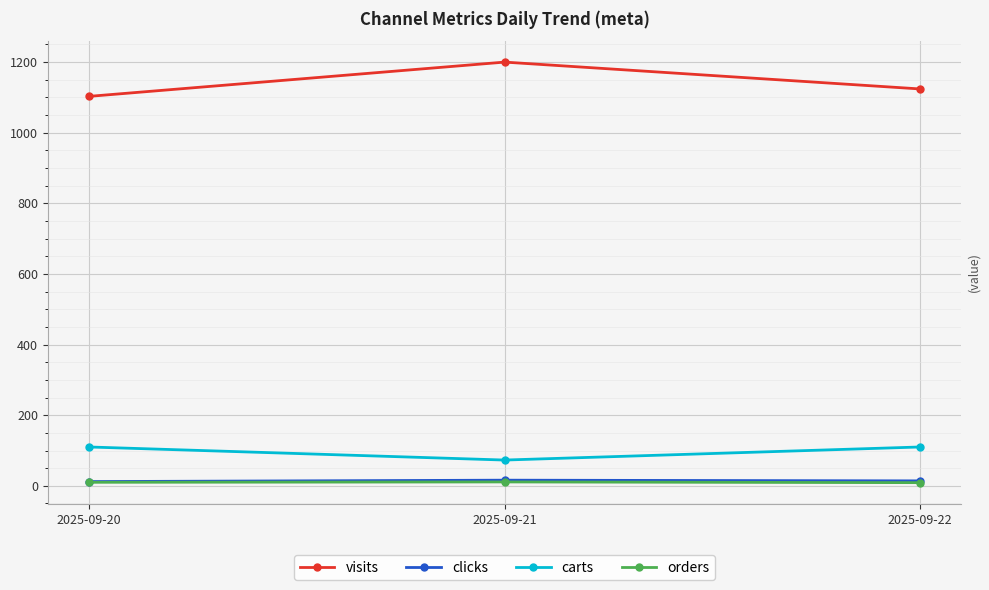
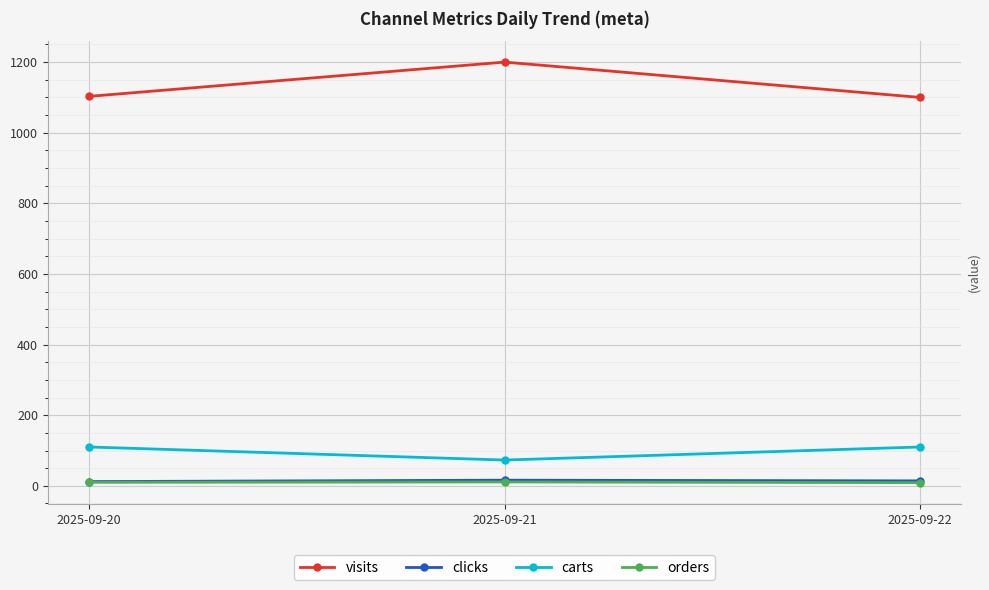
  {
    "visits": {
      "2025-09-20": 1100,
      "2025-09-21": 1200,
-     "2025-09-22": 1120
+     "2025-09-22": 1100
    },
    "carts": {
      "2025-09-20": 110,
      "2025-09-21": 70,
      "2025-09-22": 110
    }
  }
